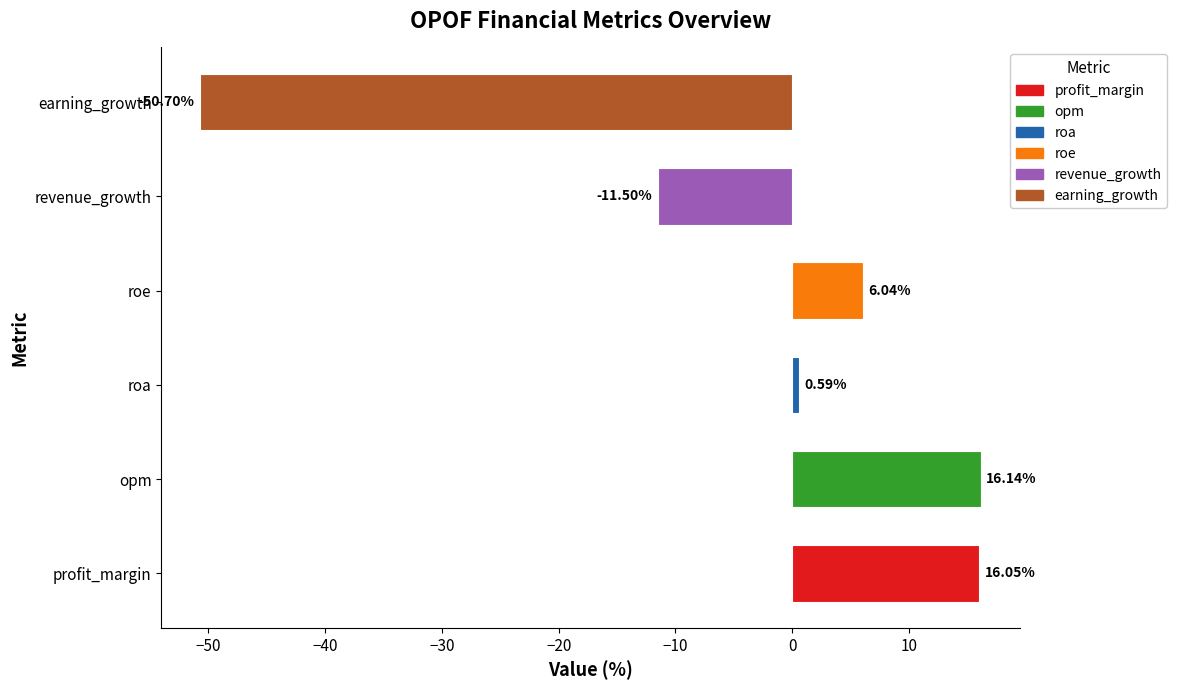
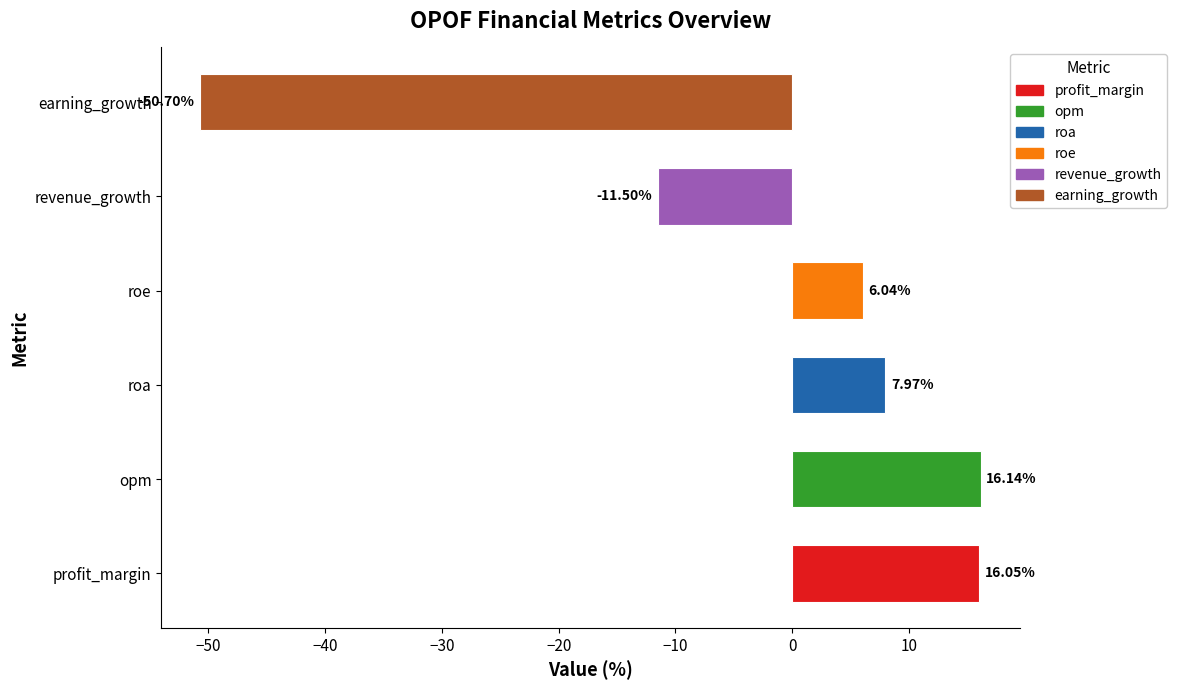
  {
    "earning_growth": "-50.70%",
    "revenue_growth": "-11.50%",
    "roe": "6.04%",
-   "roa": "0.59%",
+   "roa": "7.97%",
    "opm": "16.14%",
    "profit_margin": "16.05%"
  }
